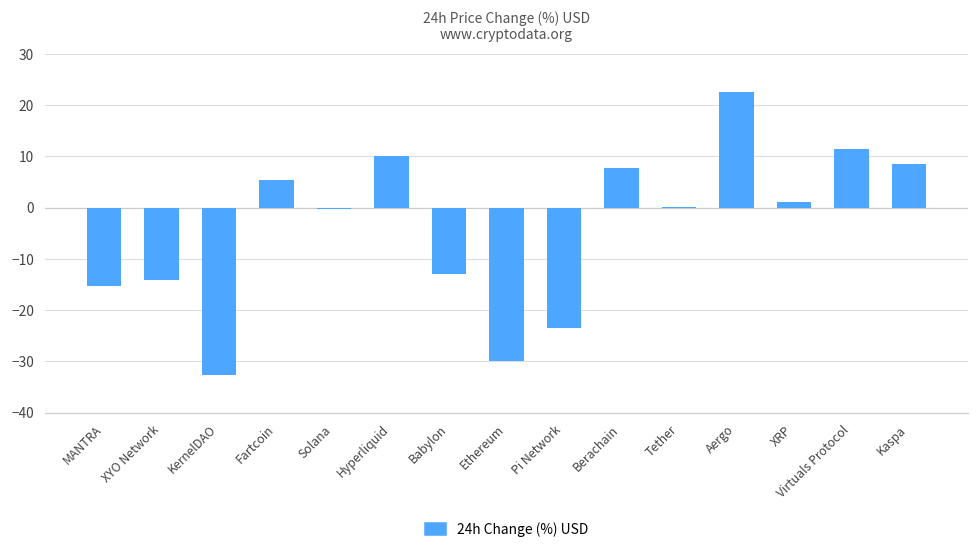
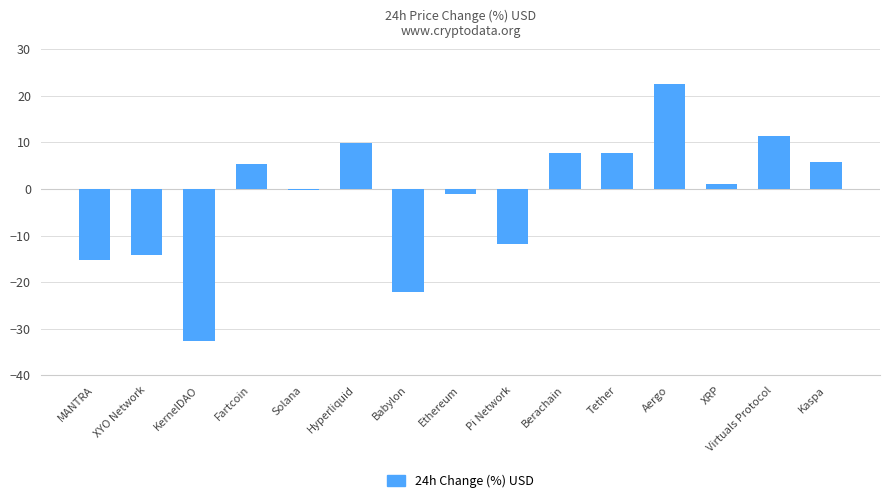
  {
    "MANTRA": -15,
    "XYO Network": -14,
    "KernelDAO": -33,
    "Fartcoin": 5,
    "Hyperliquid": 10,
-   "Babylon": -13,
-   "Ethereum": -30,
-   "Pi Network": -23,
+   "Babylon": -22,
+   "Ethereum": -1,
+   "Pi Network": -12,
    "Berachain": 8,
-   "Tether": 0,
+   "Tether": 8,
    "Aergo": 22,
    "XRP": 1,
    "Virtuals Protocol": 11,
-   "Kaspa": 8
+   "Kaspa": 6
  }
